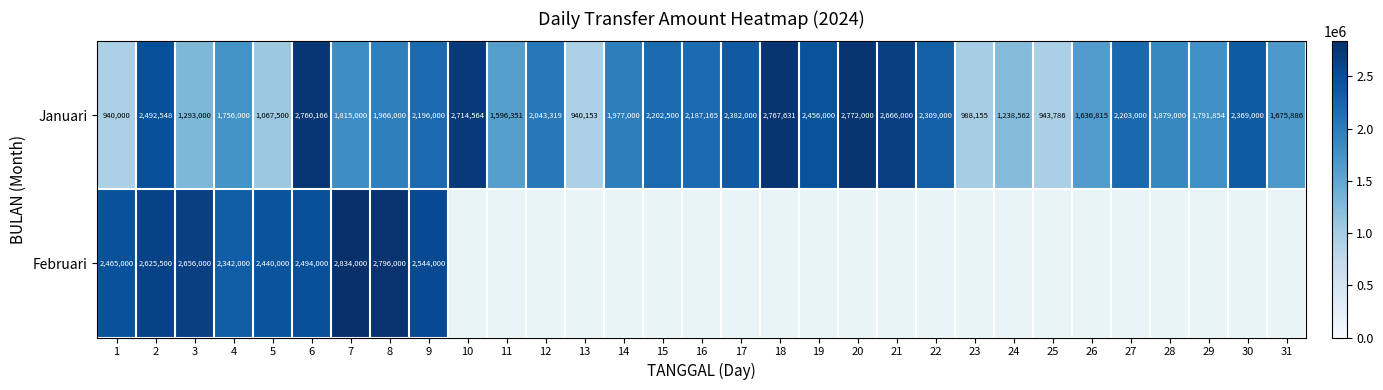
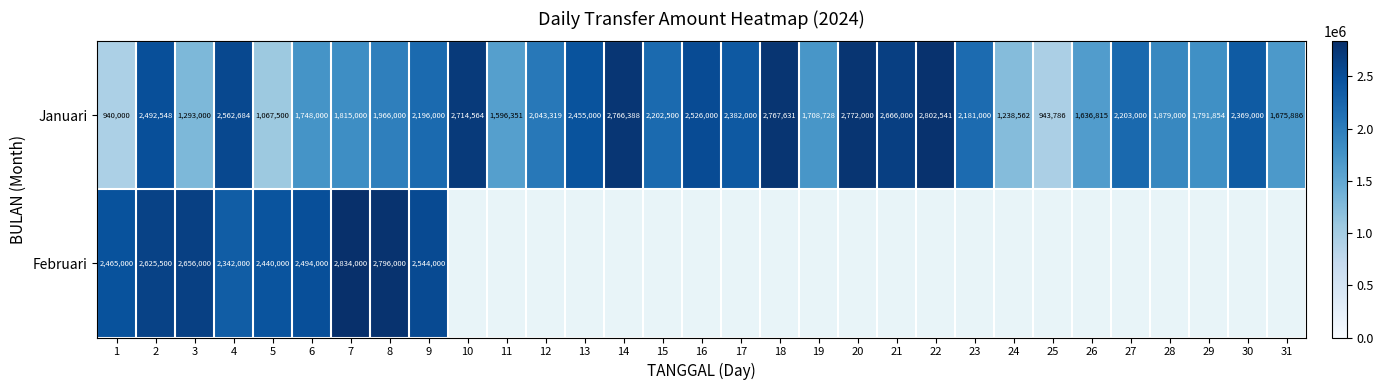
  {
    "Januari": {
      "1": "940,000",
      "2": "2,492,548",
      "3": "1,293,000",
-     "4": "1,756,000",
+     "4": "2,562,684",
      "5": "1,067,500",
-     "6": "2,760,166",
+     "6": "1,748,000",
      "7": "1,815,000",
      "8": "1,966,000",
      "9": "2,196,000",
      "10": "2,714,564",
      "11": "1,596,351",
      "12": "2,043,319",
-     "13": "940,153",
-     "14": "1,977,000",
+     "13": "2,455,000",
+     "14": "2,766,388",
      "15": "2,202,500",
-     "16": "2,187,165",
+     "16": "2,526,000",
      "17": "2,382,000",
      "18": "2,767,631",
-     "19": "2,456,000",
+     "19": "1,708,728",
      "20": "2,772,000",
      "21": "2,666,000",
-     "22": "2,309,000",
-     "23": "988,155",
+     "22": "2,802,541",
+     "23": "2,181,000",
      "24": "1,238,562",
      "25": "943,786",
      "26": "1,636,815",
      "27": "2,203,000",
      "28": "1,879,000",
      "29": "1,791,854",
      "30": "2,369,000",
      "31": "1,675,886"
    },
    "Februari": {
      "1": "2,465,000",
      "2": "2,625,500",
      "3": "2,656,000",
      "4": "2,342,000",
      "5": "2,440,000",
      "6": "2,494,000",
      "7": "2,834,000",
      "8": "2,796,000",
      "9": "2,544,000"
    }
  }
